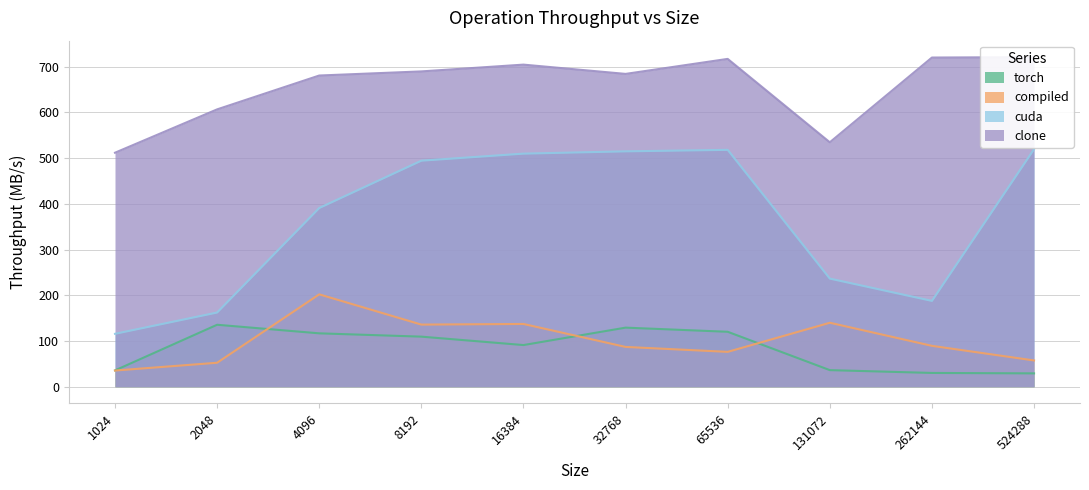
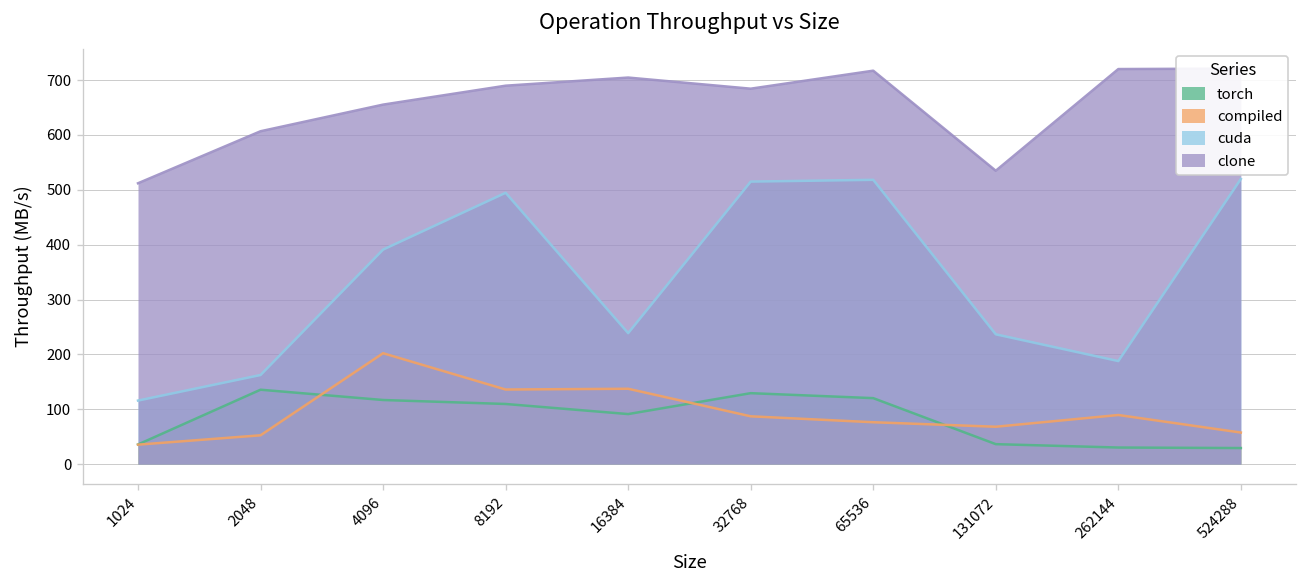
  {
    "torch": {
      "2048": 140,
      "4096": 120,
      "8192": 110,
      "16384": 90,
      "32768": 130,
      "65536": 120,
      "131072": 40,
      "262144": 30,
      "524288": 30
    },
    "compiled": {
      "2048": 50,
      "4096": 200,
      "8192": 140,
      "16384": 140,
      "32768": 90,
      "65536": 80,
-     "131072": 140,
+     "131072": 70,
      "262144": 90,
      "524288": 60
    },
    "cuda": {
      "1024": 120,
      "2048": 160,
      "4096": 390,
      "8192": 490,
-     "16384": 510,
+     "16384": 240,
      "32768": 520,
      "65536": 520,
      "131072": 240,
      "262144": 190,
      "524288": 520
    },
    "clone": {
      "1024": 510,
      "2048": 610,
-     "4096": 680,
+     "4096": 660,
      "8192": 690,
      "16384": 700,
      "32768": 680,
      "65536": 720,
      "131072": 530,
      "262144": 720
    }
  }
